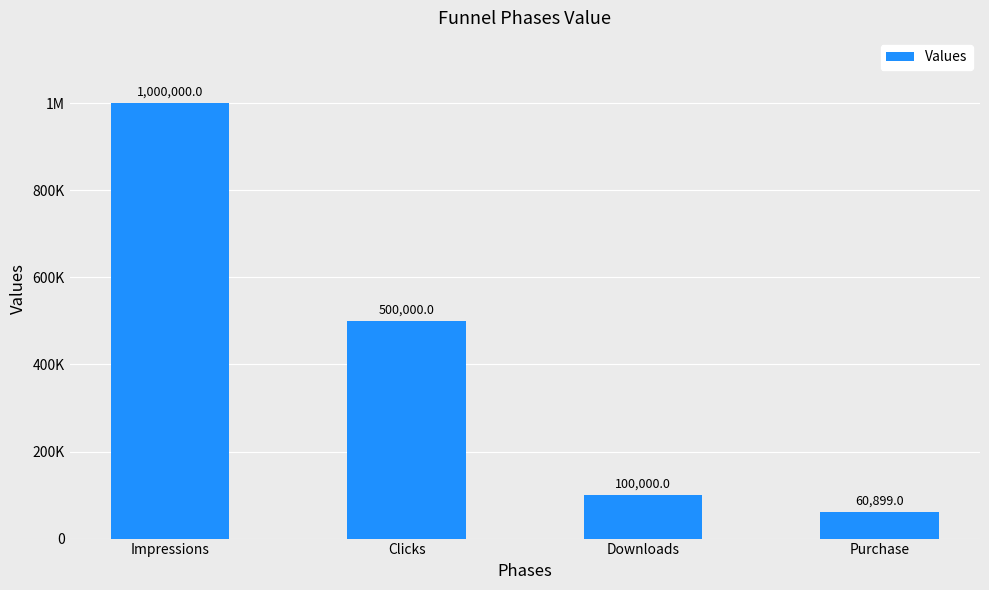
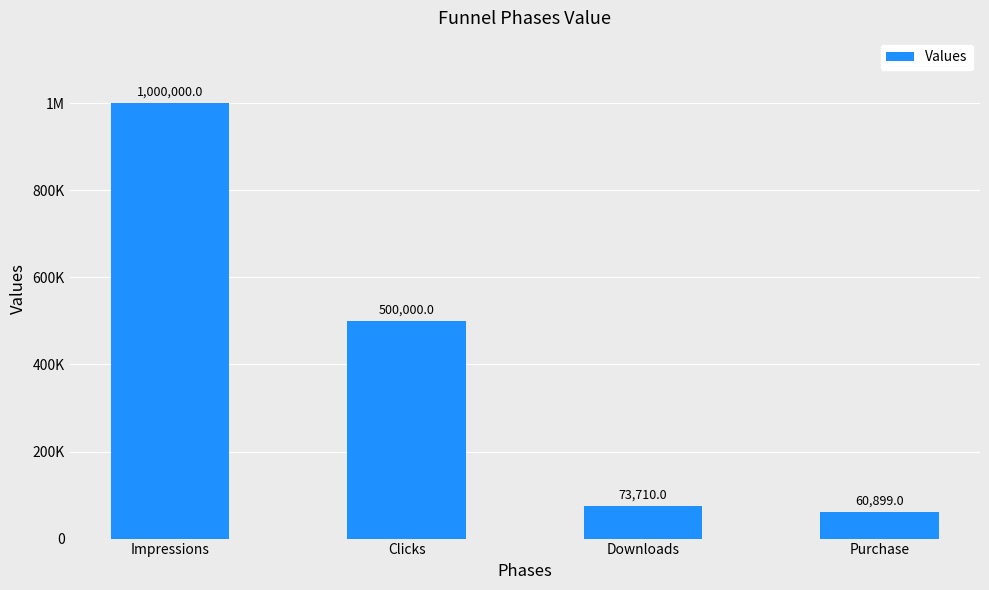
  {
    "Impressions": "1,000,000.0",
    "Clicks": "500,000.0",
-   "Downloads": "100,000.0",
+   "Downloads": "73,710.0",
    "Purchase": "60,899.0"
  }
